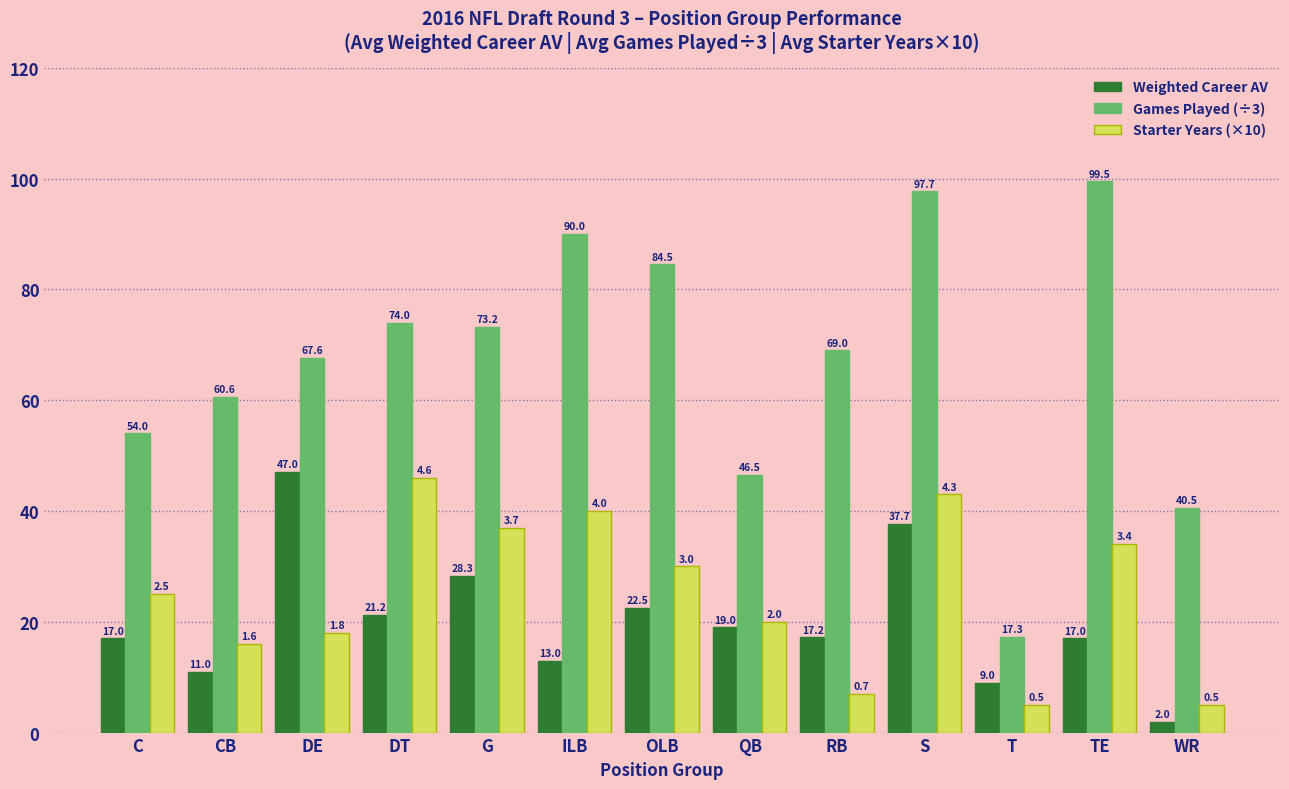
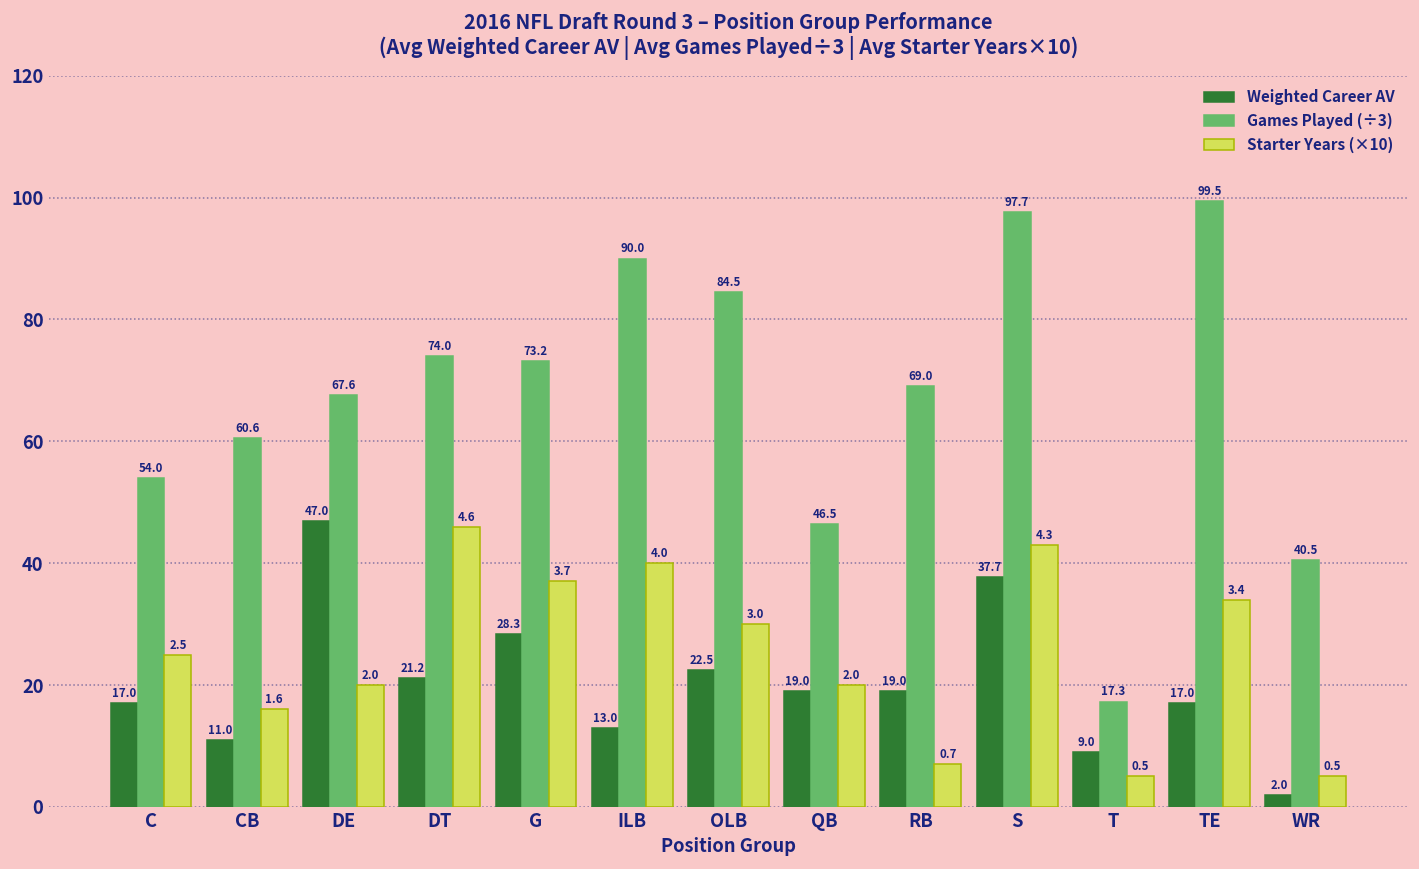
  {
    "Weighted Career AV": {
      "C": 17.0,
      "CB": 11.0,
      "DE": 47.0,
      "DT": 21.2,
      "G": 28.3,
      "ILB": 13.0,
      "OLB": 22.5,
      "QB": 19.0,
-     "RB": 17.2,
+     "RB": 19.0,
      "S": 37.7,
      "T": 9.0,
      "TE": 17.0,
      "WR": 2.0
    },
    "Games Played (÷3)": {
      "C": 54.0,
      "CB": 60.6,
      "DE": 67.6,
      "DT": 74.0,
      "G": 73.2,
      "ILB": 90.0,
      "OLB": 84.5,
      "QB": 46.5,
      "RB": 69.0,
      "S": 97.7,
      "T": 17.3,
      "TE": 99.5,
      "WR": 40.5
    },
    "Starter Years (×10)": {
-     "DE": 1.8
+     "DE": 2.0
    }
  }
